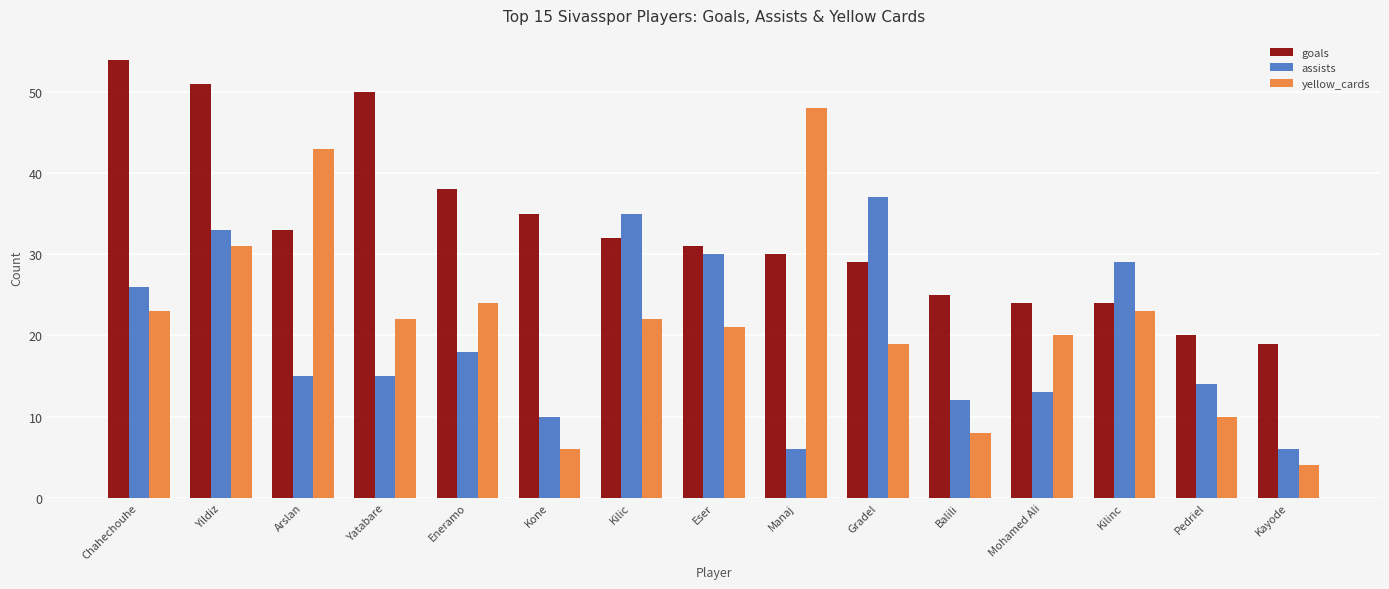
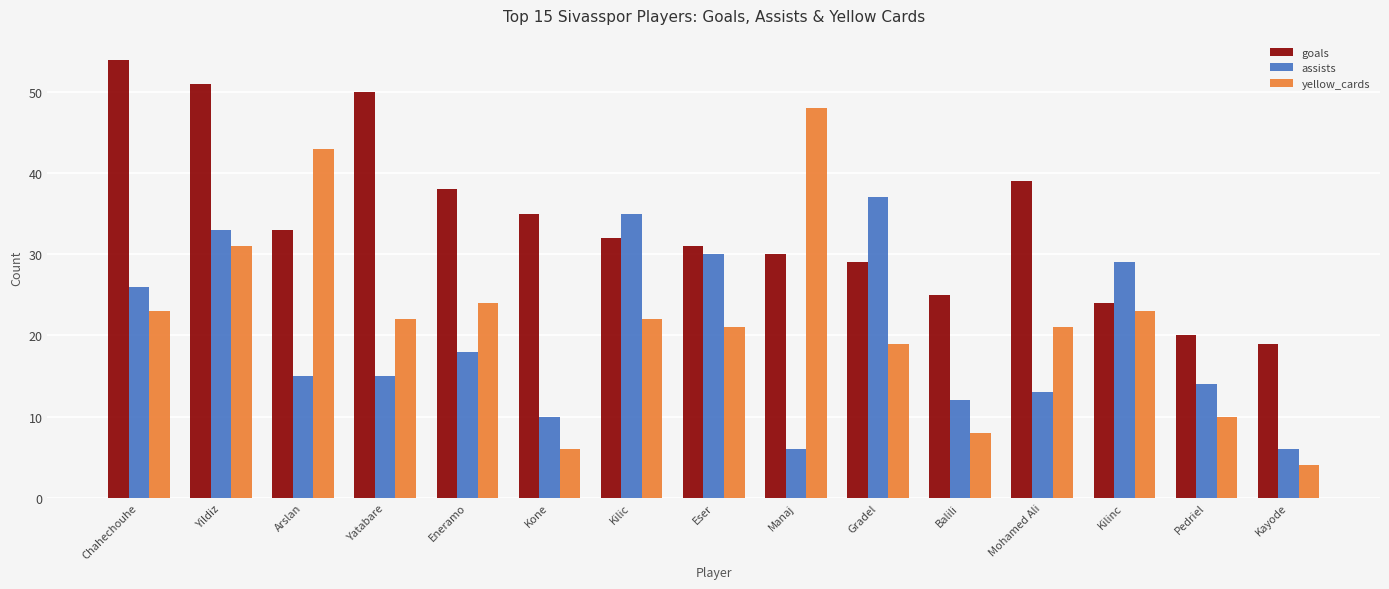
  {
    "goals": {
      "Chahechouhe": 54,
      "Yildiz": 51,
      "Arslan": 33,
      "Yatabare": 50,
      "Eneramo": 38,
      "Kone": 35,
      "Kilic": 32,
      "Eser": 31,
      "Manaj": 30,
      "Gradel": 29,
      "Balili": 25,
-     "Mohamed Ali": 24,
+     "Mohamed Ali": 39,
      "Kilinc": 24,
      "Pedriel": 20,
      "Kayode": 19
    },
    "assists": {
      "Chahechouhe": 26,
      "Yildiz": 33,
      "Arslan": 15,
      "Yatabare": 15,
      "Eneramo": 18,
      "Kone": 10,
      "Kilic": 35,
      "Eser": 30,
      "Manaj": 6,
      "Gradel": 37,
      "Balili": 12,
      "Mohamed Ali": 13,
      "Kilinc": 29,
      "Pedriel": 14,
      "Kayode": 6
    },
    "yellow_cards": {
      "Chahechouhe": 23,
      "Yildiz": 31,
      "Arslan": 43,
      "Yatabare": 22,
      "Eneramo": 24,
      "Kone": 6,
      "Kilic": 22,
      "Eser": 21,
      "Manaj": 48,
      "Gradel": 19,
      "Balili": 8,
-     "Mohamed Ali": 20,
+     "Mohamed Ali": 21,
      "Kilinc": 23,
      "Pedriel": 10,
      "Kayode": 4
    }
  }
